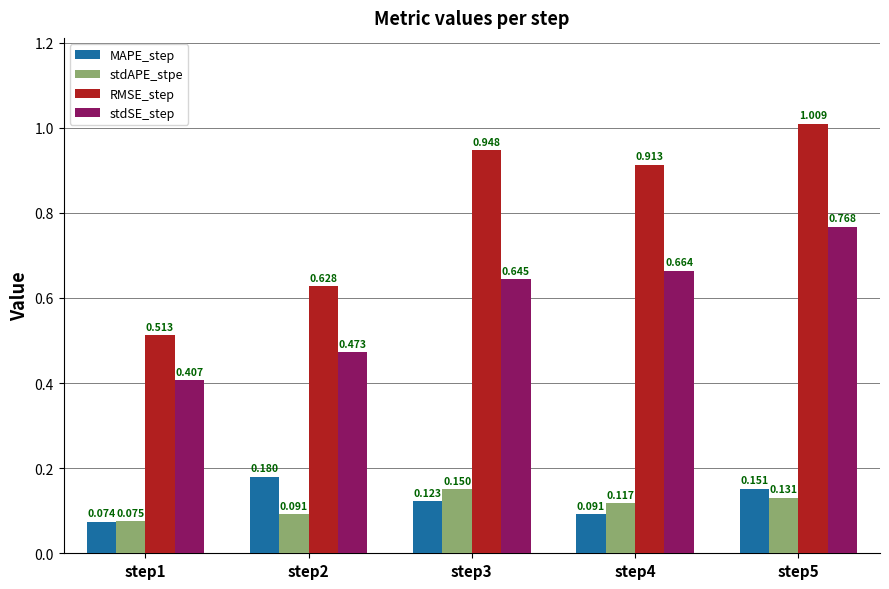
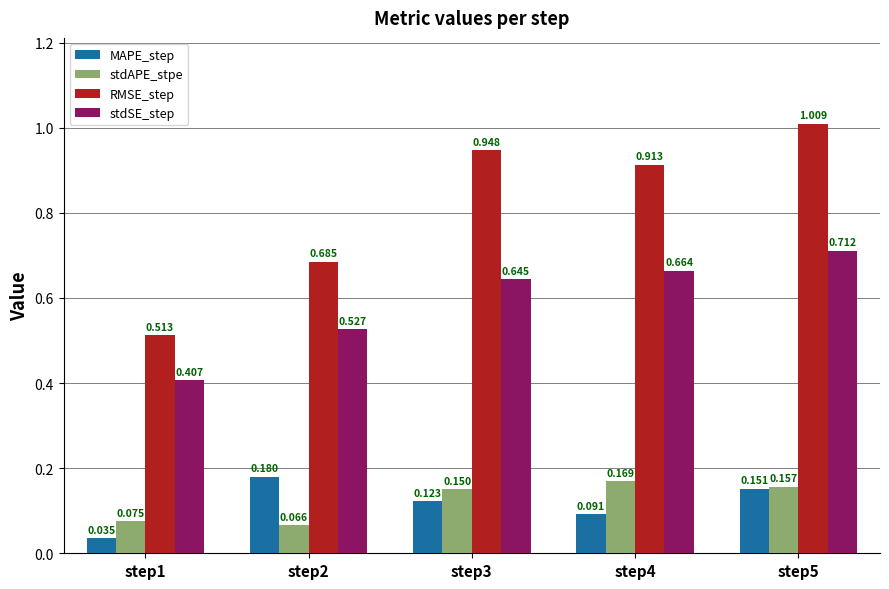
  {
    "MAPE_step": {
-     "step1": 0.074,
+     "step1": 0.035,
      "step2": 0.180,
      "step3": 0.123,
      "step4": 0.091,
      "step5": 0.151
    },
    "stdAPE_stpe": {
      "step1": 0.075,
-     "step2": 0.091,
+     "step2": 0.066,
      "step3": 0.150,
-     "step4": 0.117,
-     "step5": 0.131
+     "step4": 0.169,
+     "step5": 0.157
    },
    "RMSE_step": {
      "step1": 0.513,
-     "step2": 0.628,
+     "step2": 0.685,
      "step3": 0.948,
      "step4": 0.913,
      "step5": 1.009
    },
    "stdSE_step": {
      "step1": 0.407,
-     "step2": 0.473,
+     "step2": 0.527,
      "step3": 0.645,
      "step4": 0.664,
-     "step5": 0.768
+     "step5": 0.712
    }
  }
